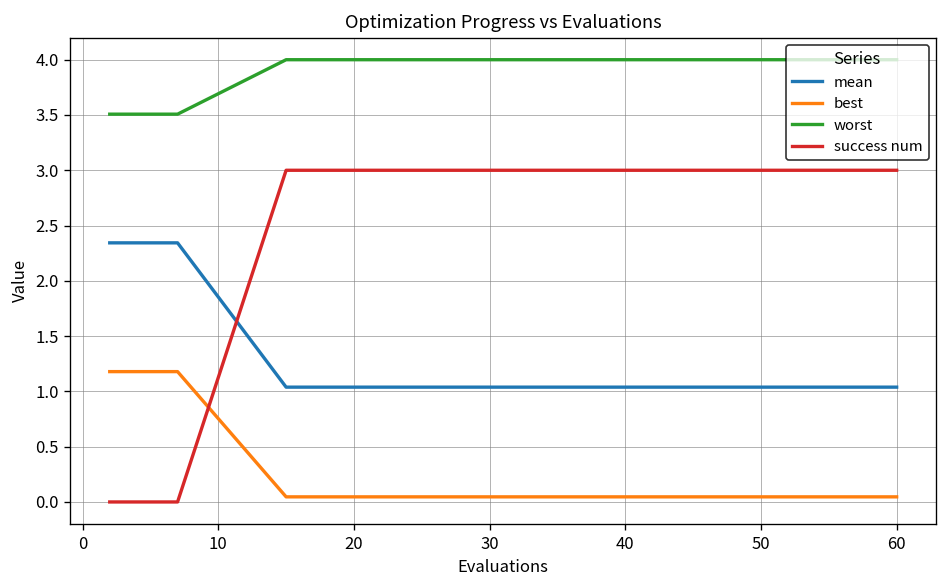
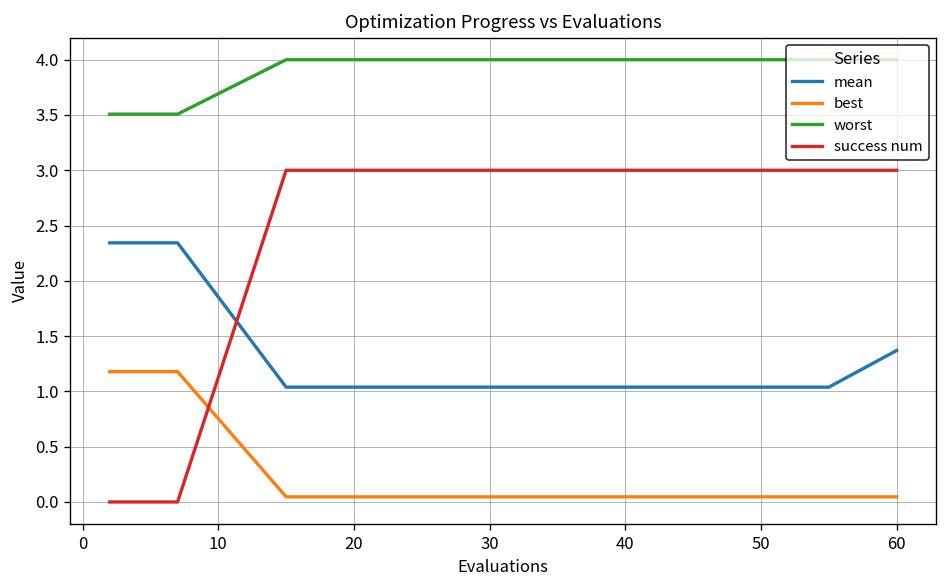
  {
    "mean": {
-     "60": 1.0
+     "60": 1.4
    },
    "best": {
      "60": 0.0
    },
    "success num": {
      "60": 3.0
    }
  }
